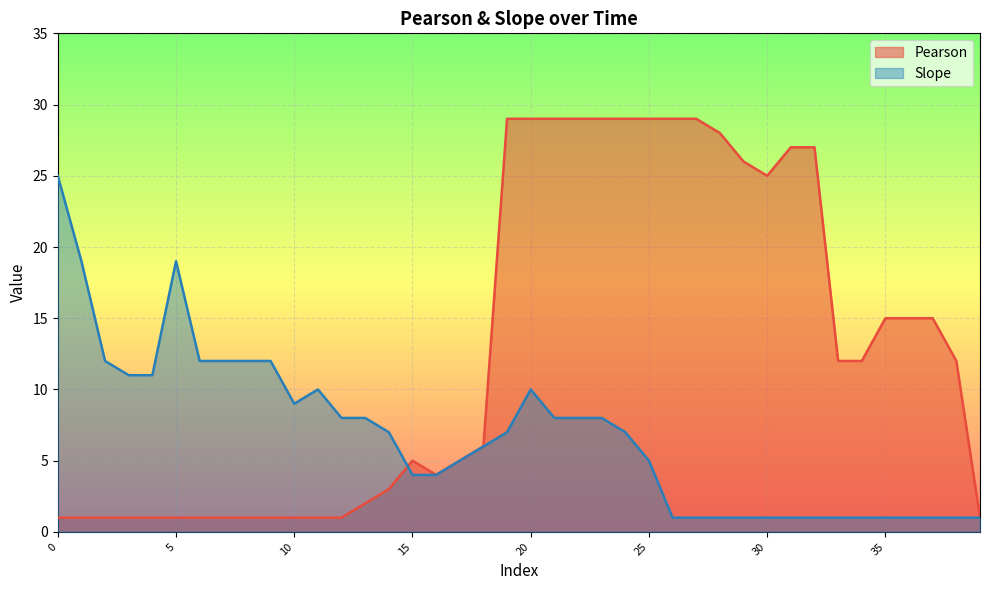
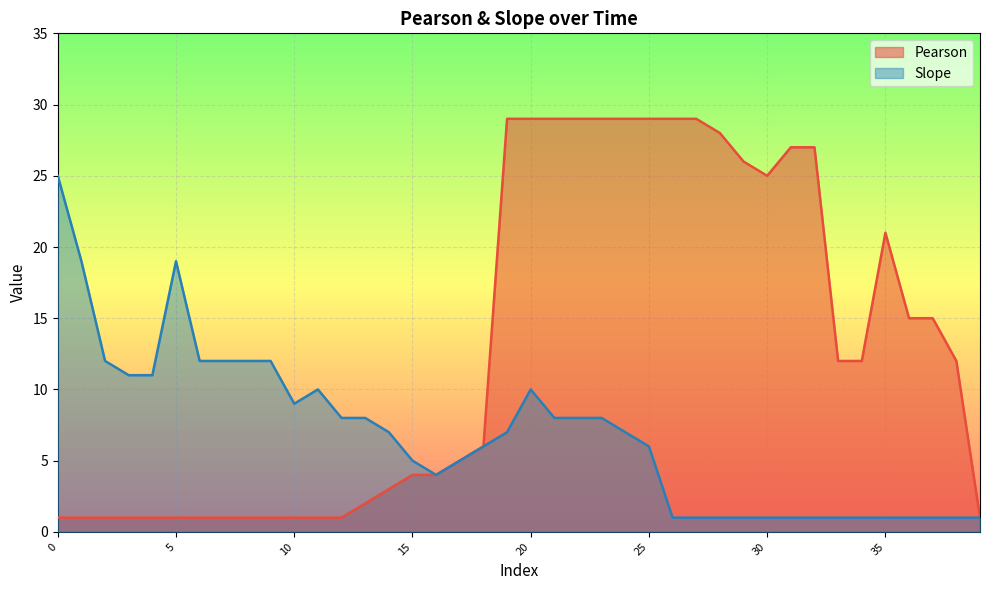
  {
    "Pearson": {
      "0": 1,
      "5": 1,
      "10": 1,
-     "15": 5,
+     "15": 4,
      "20": 29,
      "25": 29,
      "30": 25,
-     "35": 15
+     "35": 21
    },
    "Slope": {
      "0": 25,
      "5": 19,
      "10": 9,
-     "15": 4,
+     "15": 5,
      "20": 10,
-     "25": 5,
+     "25": 6,
      "30": 1,
      "35": 1
    }
  }
